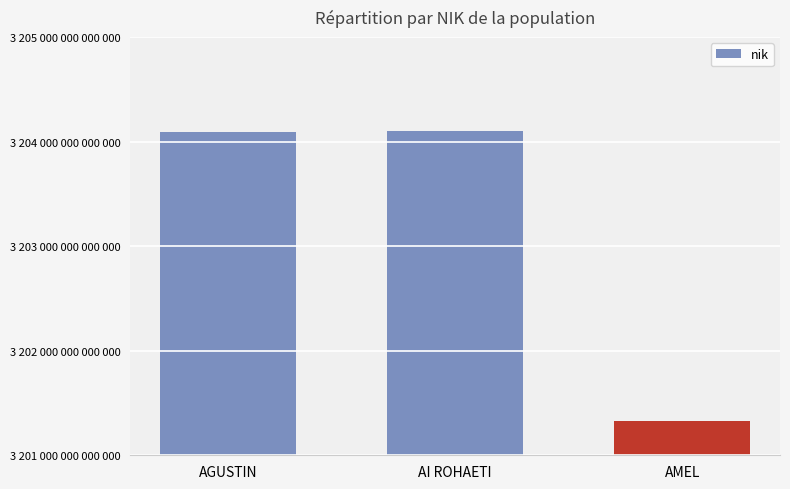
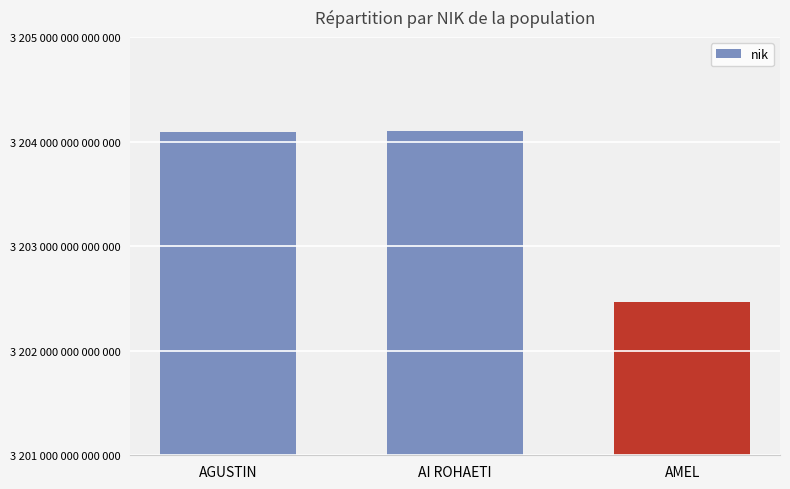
  {
    "AGUSTIN": 3204100000000000,
    "AI ROHAETI": 3204100000000000,
-   "AMEL": 3201330000000000
+   "AMEL": 3202470000000000
  }
